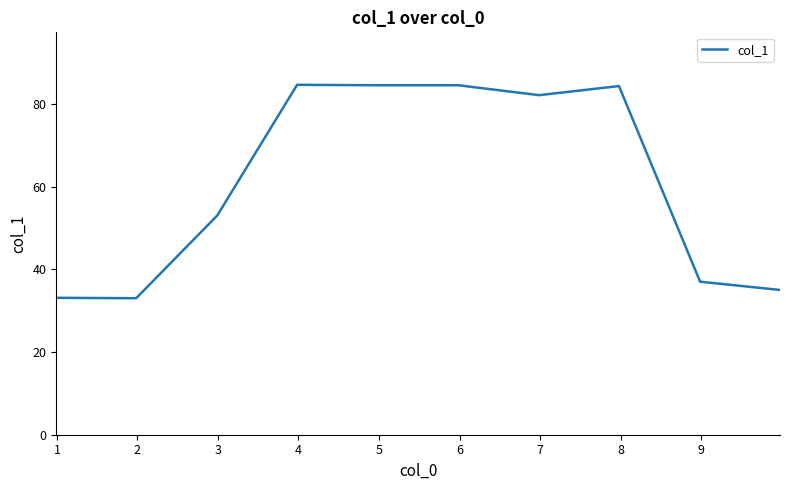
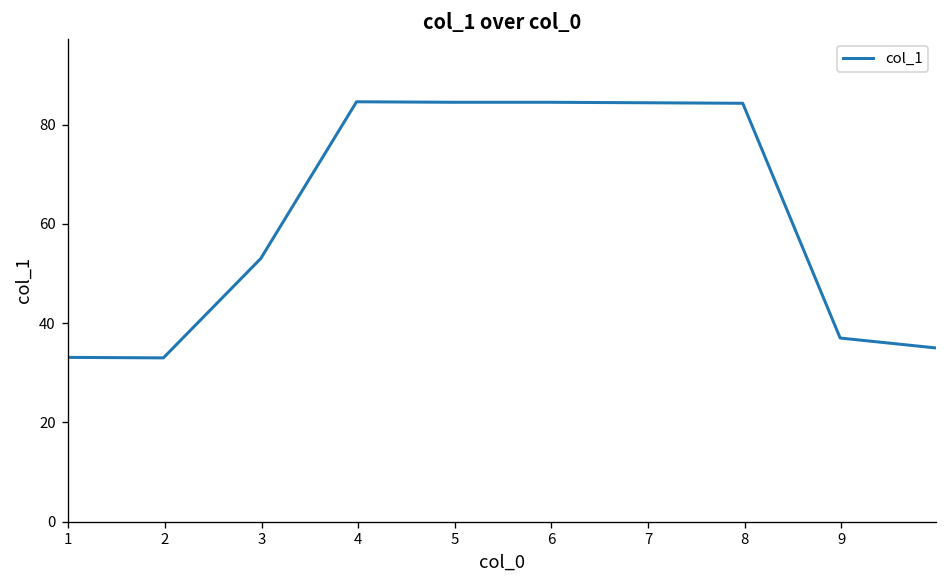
  {
    "1": 33,
    "2": 33,
    "3": 53,
    "4": 85,
    "5": 85,
    "6": 85,
-   "7": 82,
+   "7": 84,
    "9": 37
  }
